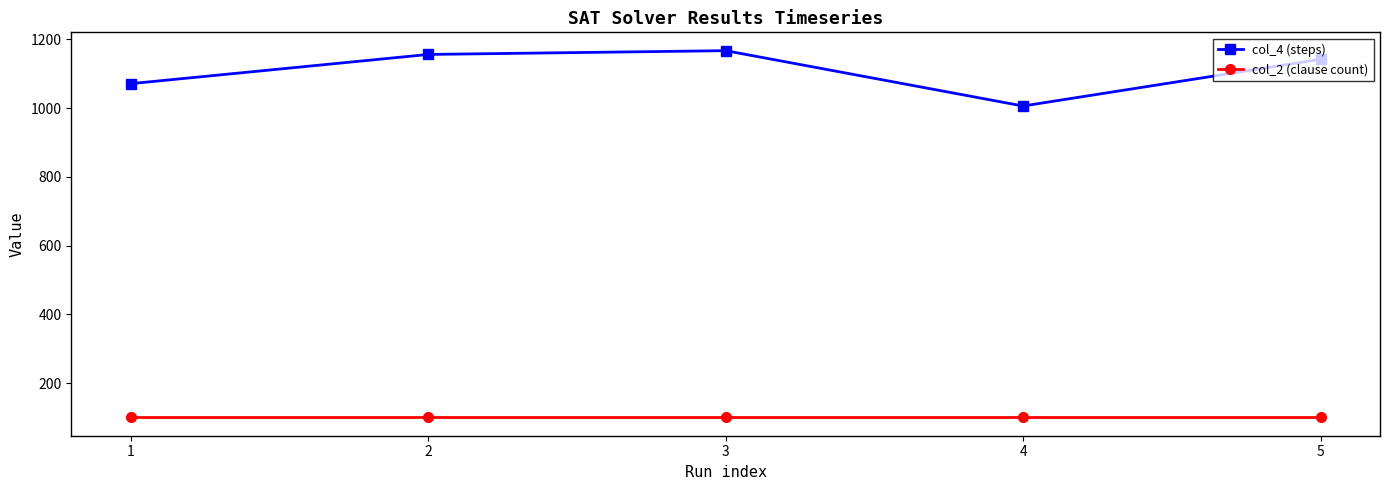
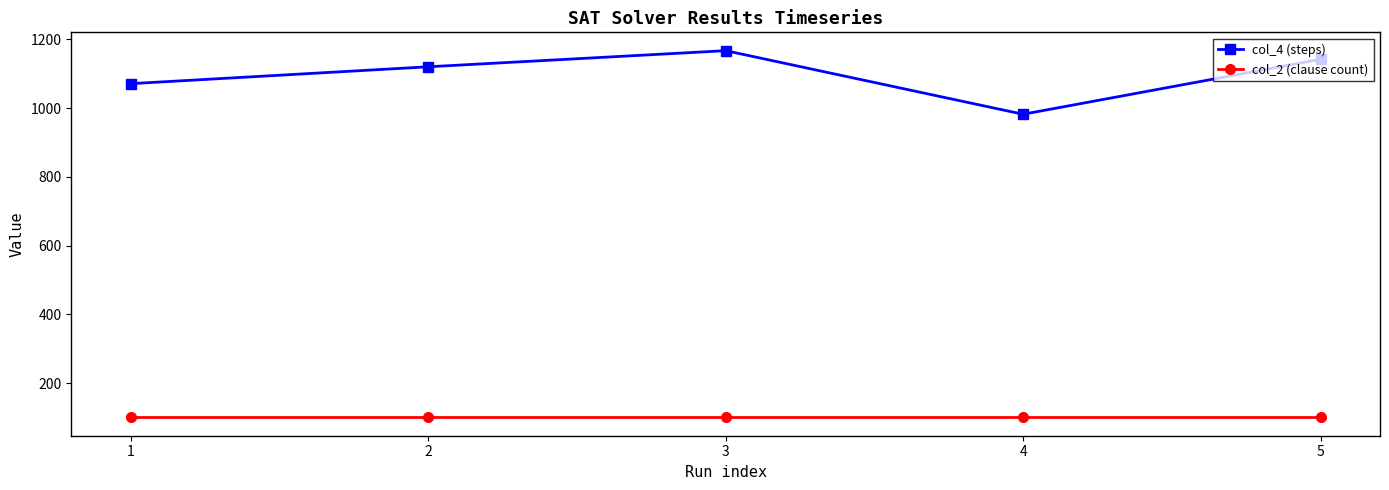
  {
    "col_4 (steps)": {
      "1": 1070,
-     "2": 1160,
+     "2": 1120,
      "3": 1170,
-     "4": 1010
+     "4": 980
    },
    "col_2 (clause count)": {
      "1": 100,
      "2": 100,
      "3": 100,
      "4": 100,
      "5": 100
    }
  }
